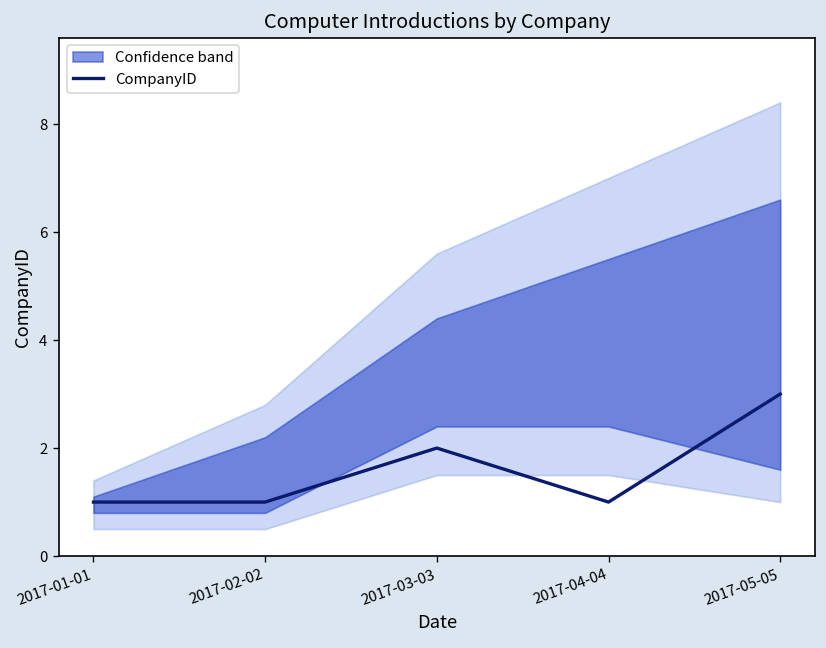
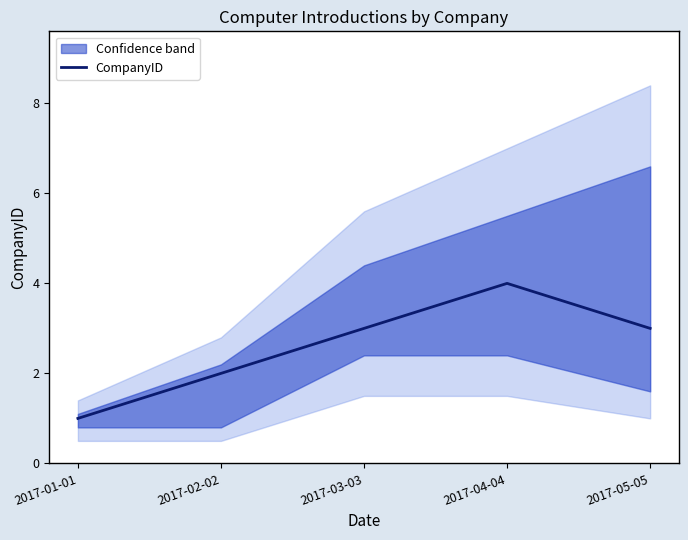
  {
    "CompanyID": {
      "2017-01-01": 1,
-     "2017-02-02": 1,
-     "2017-03-03": 2,
-     "2017-04-04": 1,
+     "2017-02-02": 2,
+     "2017-03-03": 3,
+     "2017-04-04": 4,
      "2017-05-05": 3
    }
  }
